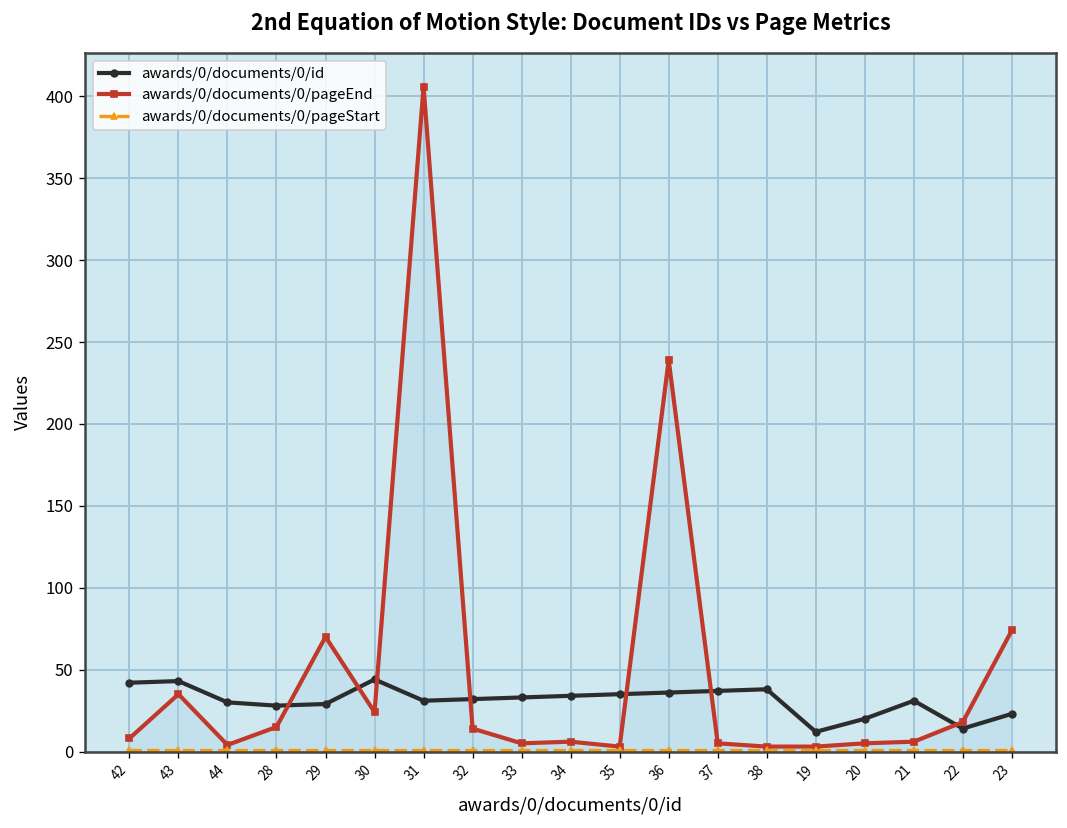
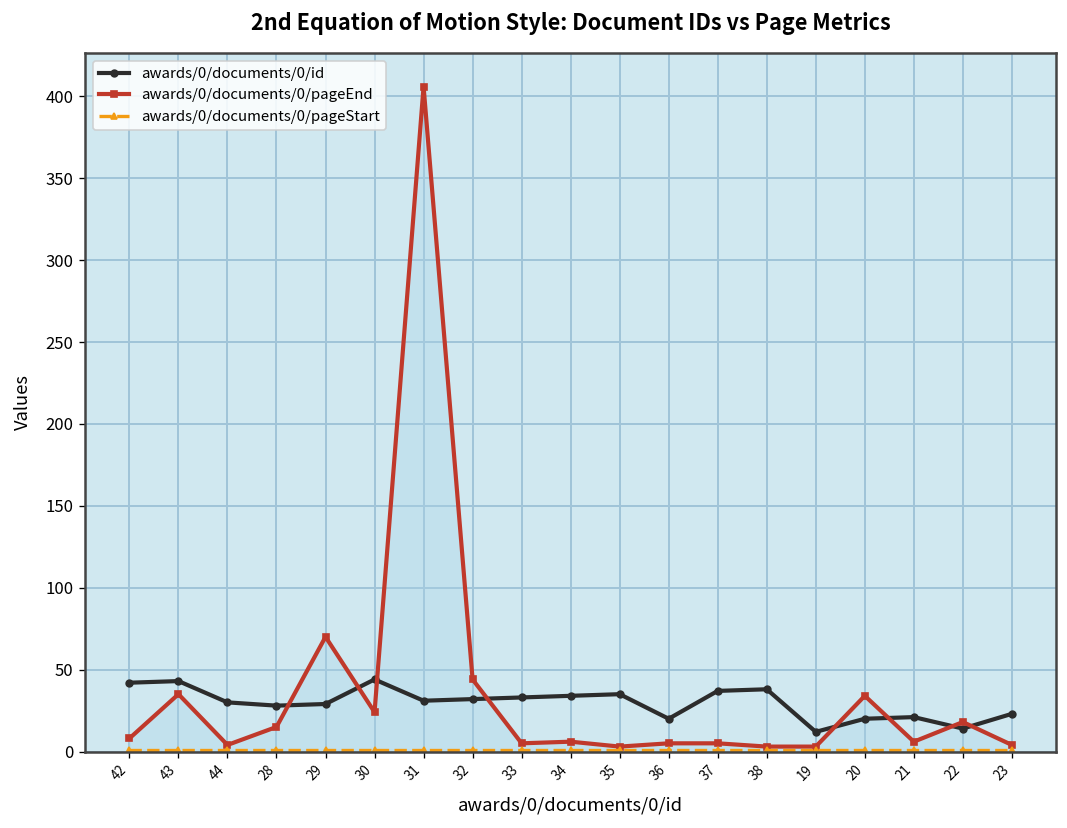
  {
    "awards/0/documents/0/id": {
      "42": 42,
      "43": 43,
      "44": 30,
      "28": 28,
      "29": 29,
      "30": 44,
      "31": 31,
      "32": 32,
      "33": 33,
      "34": 34,
      "35": 35,
-     "36": 36,
+     "36": 20,
      "37": 37,
      "38": 38,
      "19": 12,
      "20": 20,
-     "21": 31,
+     "21": 21,
      "22": 14,
      "23": 23
    },
    "awards/0/documents/0/pageEnd": {
      "42": 8,
      "43": 35,
      "44": 4,
      "28": 15,
      "29": 70,
      "30": 24,
      "31": 406,
-     "32": 14,
+     "32": 44,
      "33": 5,
      "34": 6,
      "35": 3,
-     "36": 239,
+     "36": 5,
      "37": 5,
      "38": 3,
      "19": 3,
-     "20": 5,
+     "20": 34,
      "21": 6,
      "22": 18,
-     "23": 74
+     "23": 4
    },
    "awards/0/documents/0/pageStart": {
      "42": 1,
      "43": 1,
      "44": 1,
      "28": 1,
      "29": 1,
      "30": 1,
      "31": 1,
      "32": 1,
      "33": 1,
      "34": 1,
      "35": 1,
      "36": 1,
      "37": 1,
      "38": 1,
      "19": 1,
      "20": 1,
      "21": 1,
      "22": 1,
      "23": 1
    }
  }
